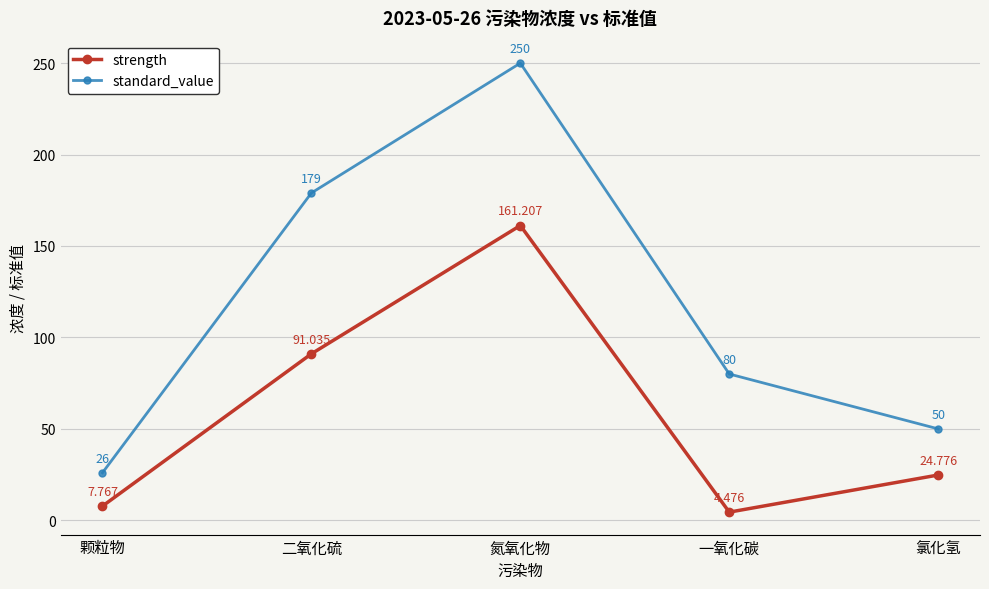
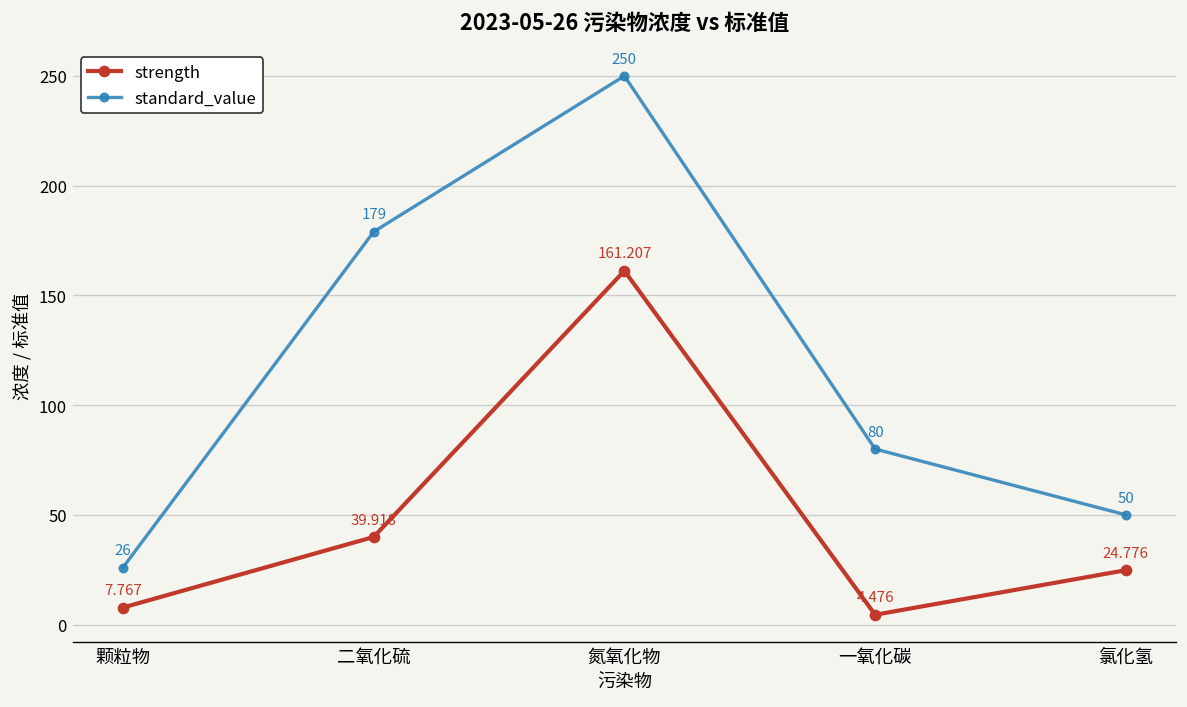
  {
    "strength": {
      "颗粒物": 7.767,
-     "二氧化硫": 91.035,
+     "二氧化硫": 39.918,
      "氮氧化物": 161.207,
      "一氧化碳": 4.476,
      "氯化氢": 24.776
    },
    "standard_value": {
      "颗粒物": 26,
      "二氧化硫": 179,
      "氮氧化物": 250,
      "一氧化碳": 80,
      "氯化氢": 50
    }
  }
